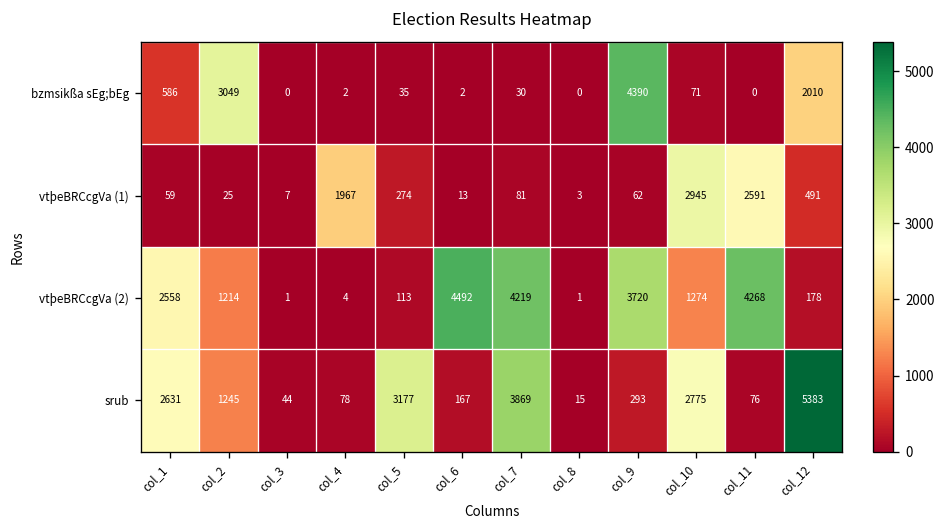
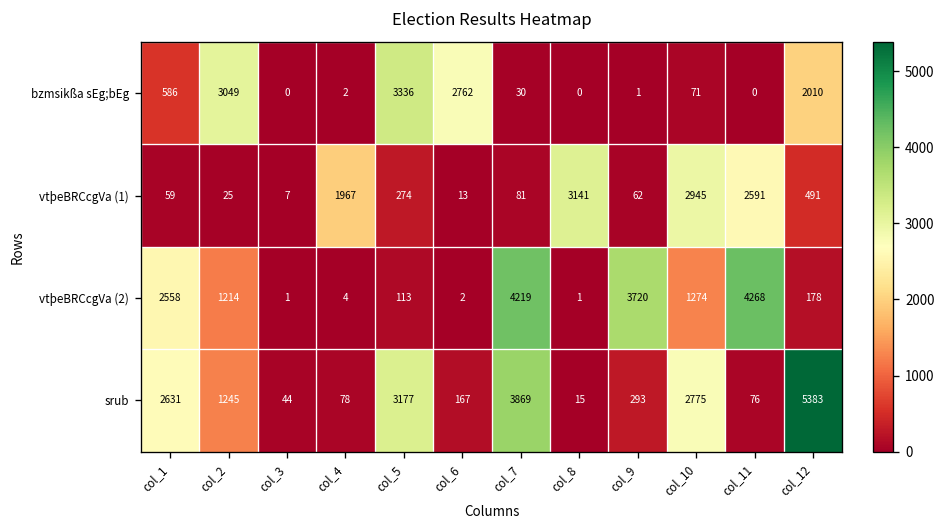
  {
    "bzmsikßa sEg;bEg": {
      "col_1": 586,
      "col_2": 3049,
      "col_3": 0,
      "col_4": 2,
-     "col_5": 35,
-     "col_6": 2,
+     "col_5": 3336,
+     "col_6": 2762,
      "col_7": 30,
      "col_8": 0,
-     "col_9": 4390,
+     "col_9": 1,
      "col_10": 71,
      "col_11": 0,
      "col_12": 2010
    },
    "vtþeBRCcgVa (1)": {
      "col_1": 59,
      "col_2": 25,
      "col_3": 7,
      "col_4": 1967,
      "col_5": 274,
      "col_6": 13,
      "col_7": 81,
-     "col_8": 3,
+     "col_8": 3141,
      "col_9": 62,
      "col_10": 2945,
      "col_11": 2591,
      "col_12": 491
    },
    "vtþeBRCcgVa (2)": {
      "col_1": 2558,
      "col_2": 1214,
      "col_3": 1,
      "col_4": 4,
      "col_5": 113,
-     "col_6": 4492,
+     "col_6": 2,
      "col_7": 4219,
      "col_8": 1,
      "col_9": 3720,
      "col_10": 1274,
      "col_11": 4268,
      "col_12": 178
    },
    "srub": {
      "col_1": 2631,
      "col_2": 1245,
      "col_3": 44,
      "col_4": 78,
      "col_5": 3177,
      "col_6": 167,
      "col_7": 3869,
      "col_8": 15,
      "col_9": 293,
      "col_10": 2775,
      "col_11": 76,
      "col_12": 5383
    }
  }
